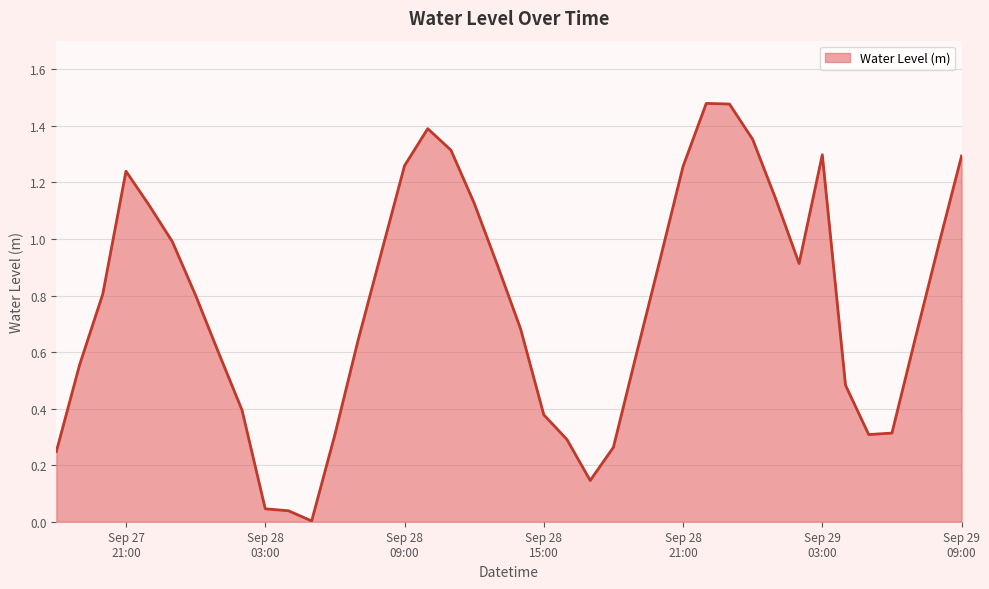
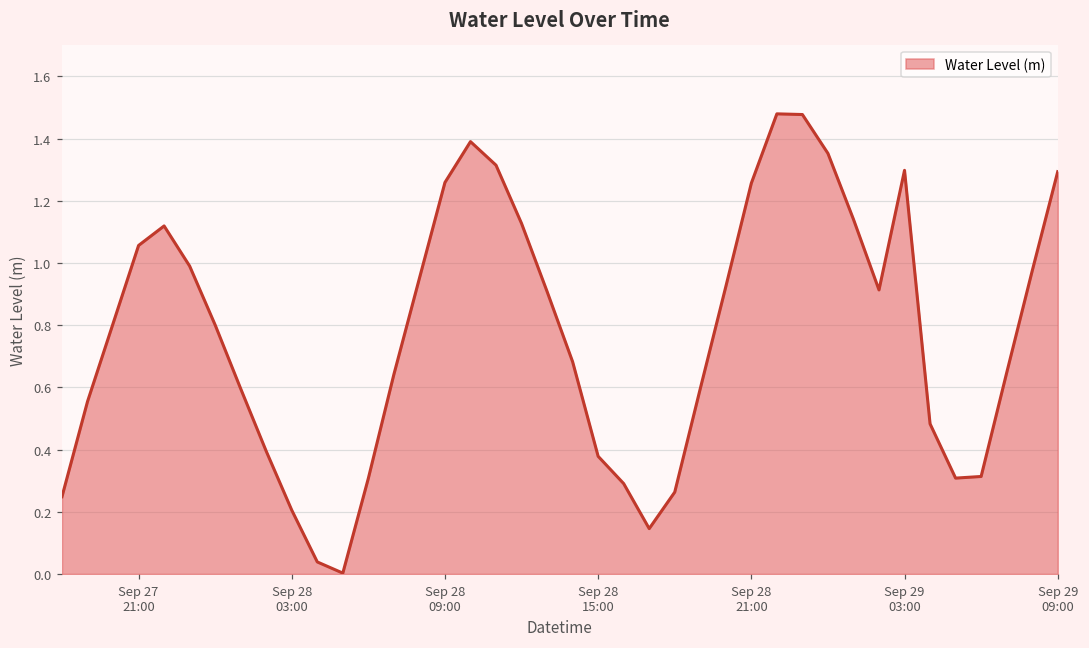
  {
-   "Sep 27 21:00": 1.24,
-   "Sep 28 03:00": 0.05,
+   "Sep 27 21:00": 1.06,
+   "Sep 28 03:00": 0.21,
    "Sep 28 09:00": 1.26,
    "Sep 28 15:00": 0.38,
    "Sep 28 21:00": 1.26,
    "Sep 29 03:00": 1.30,
    "Sep 29 09:00": 1.29
  }
